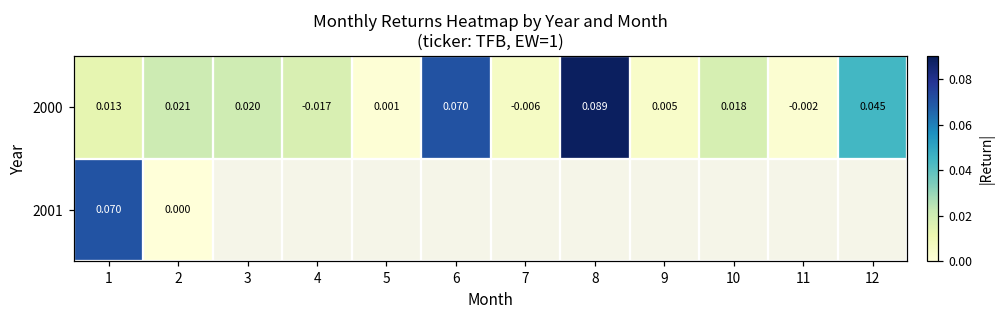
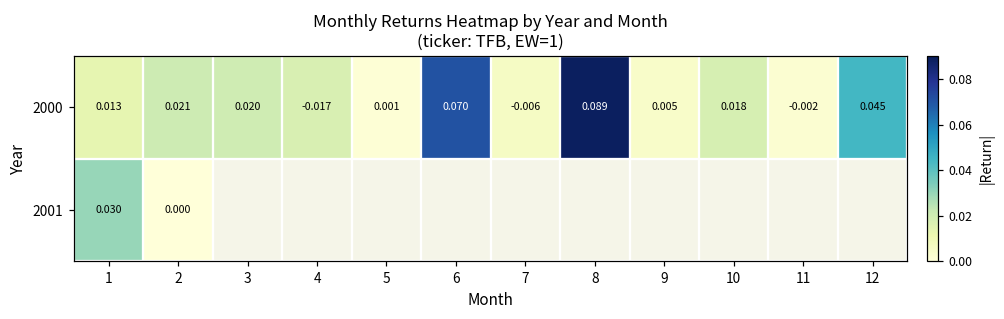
  {
    "2000": {
      "1": 0.013,
      "2": 0.021,
      "3": 0.020,
      "4": -0.017,
      "5": 0.001,
      "6": 0.070,
      "7": -0.006,
      "8": 0.089,
      "9": 0.005,
      "10": 0.018,
      "11": -0.002,
      "12": 0.045
    },
    "2001": {
-     "1": 0.070,
+     "1": 0.030,
      "2": 0.000
    }
  }
